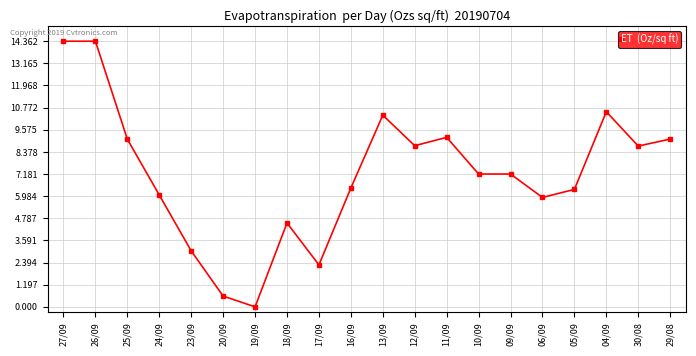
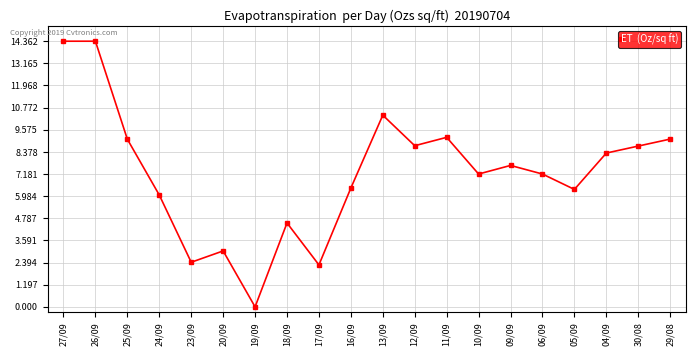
  {
    "27/09": 14.4,
    "26/09": 14.4,
    "25/09": 9.1,
    "24/09": 6.0,
-   "23/09": 3.0,
-   "20/09": 0.6,
+   "23/09": 2.4,
+   "20/09": 3.0,
    "19/09": 0.0,
    "18/09": 4.5,
    "17/09": 2.3,
    "16/09": 6.4,
    "13/09": 10.4,
    "12/09": 8.7,
    "11/09": 9.2,
    "10/09": 7.2,
-   "09/09": 7.2,
-   "06/09": 5.9,
+   "09/09": 7.6,
+   "06/09": 7.2,
    "05/09": 6.3,
-   "04/09": 10.5,
+   "04/09": 8.3,
    "30/08": 8.7,
    "29/08": 9.1
  }
